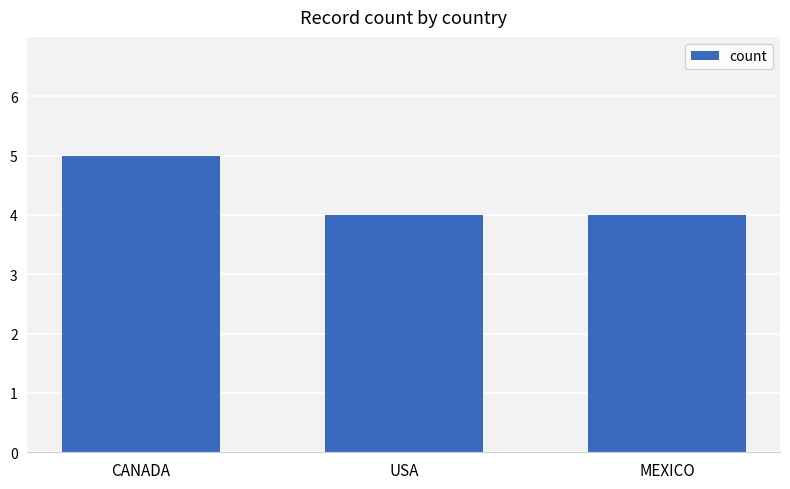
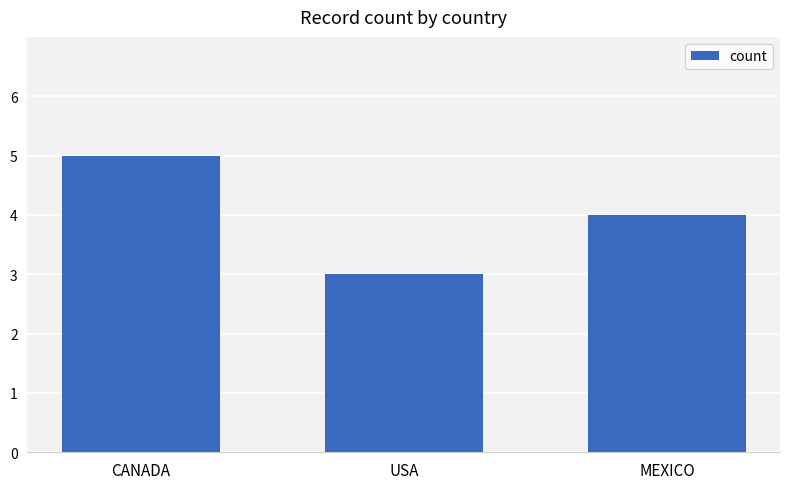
  {
    "CANADA": 5,
-   "USA": 4,
+   "USA": 3,
    "MEXICO": 4
  }
